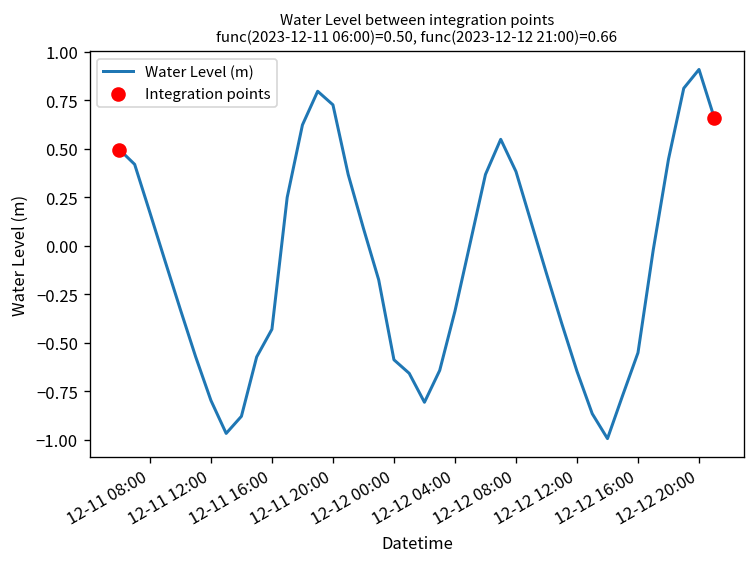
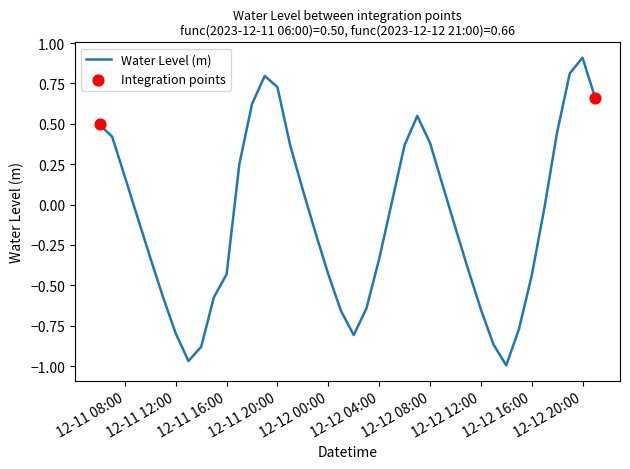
  {
    "Water Level (m)": {
      "12-11 08:00": 0.17,
      "12-11 12:00": -0.80,
      "12-11 16:00": -0.43,
      "12-11 20:00": 0.73,
-     "12-12 00:00": -0.59,
+     "12-12 00:00": -0.43,
      "12-12 04:00": -0.34,
      "12-12 08:00": 0.38,
      "12-12 12:00": -0.65,
-     "12-12 16:00": -0.55,
+     "12-12 16:00": -0.44,
      "12-12 20:00": 0.91
    }
  }
